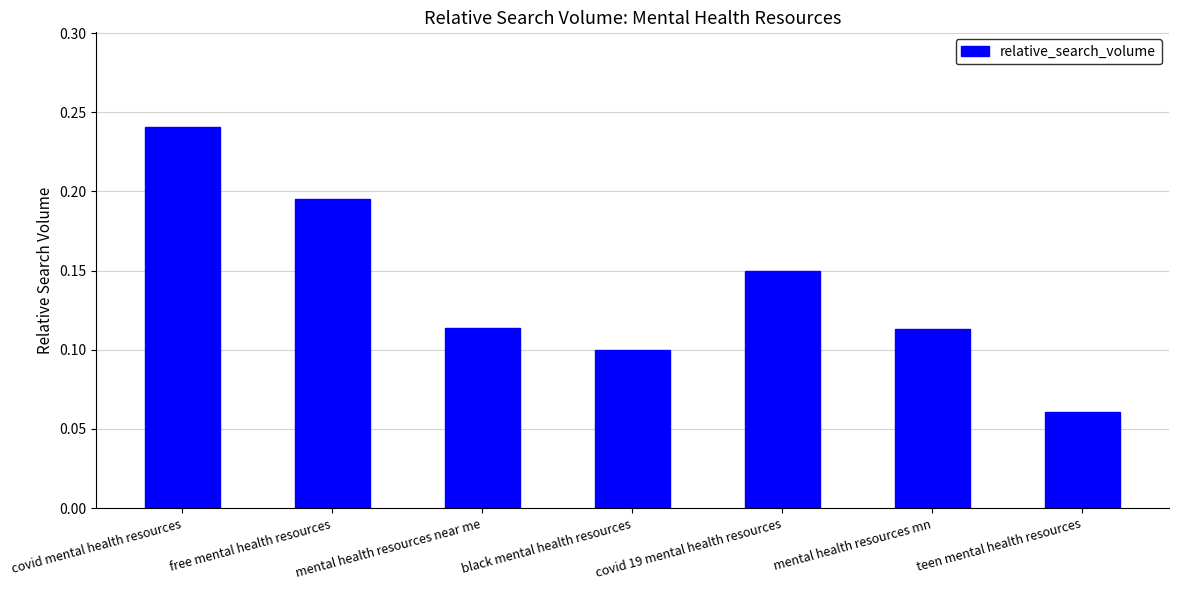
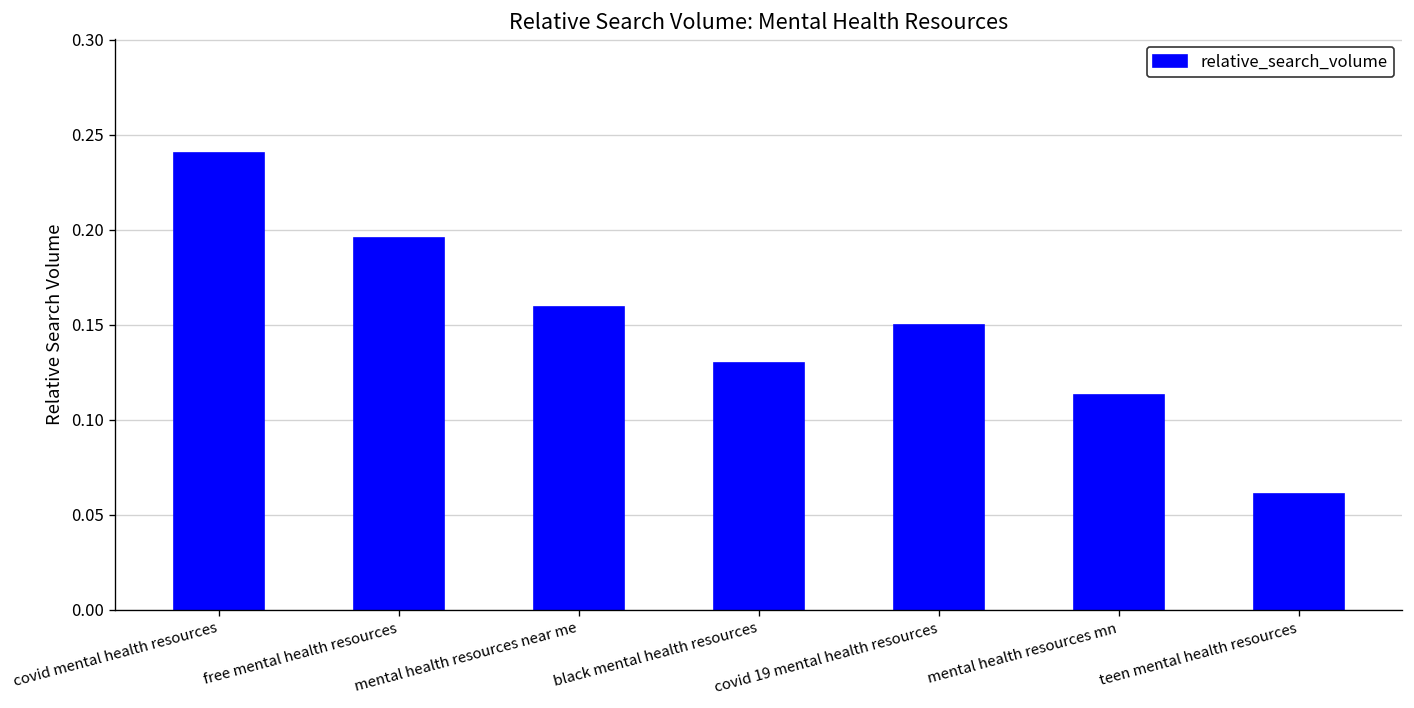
  {
    "covid mental health resources": 0.240,
    "free mental health resources": 0.195,
-   "mental health resources near me": 0.113,
-   "black mental health resources": 0.100,
+   "mental health resources near me": 0.159,
+   "black mental health resources": 0.130,
    "covid 19 mental health resources": 0.150,
    "mental health resources mn": 0.113,
    "teen mental health resources": 0.061
  }
